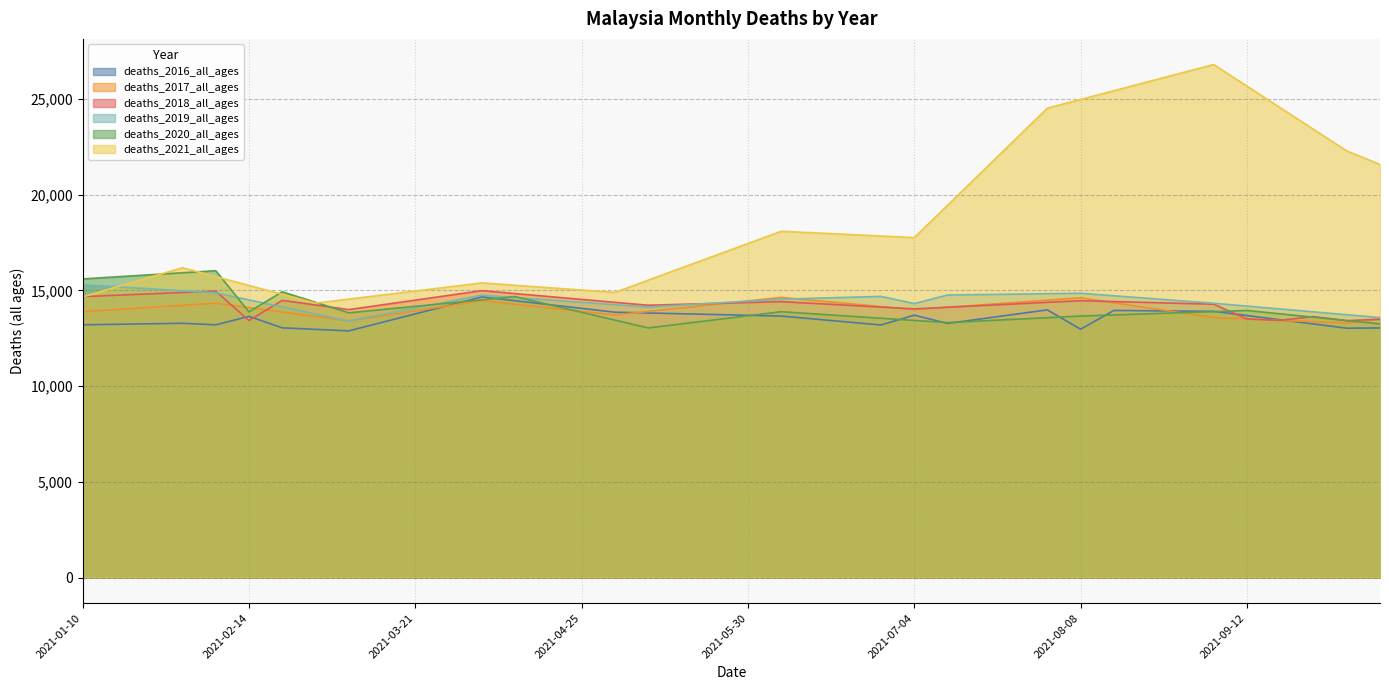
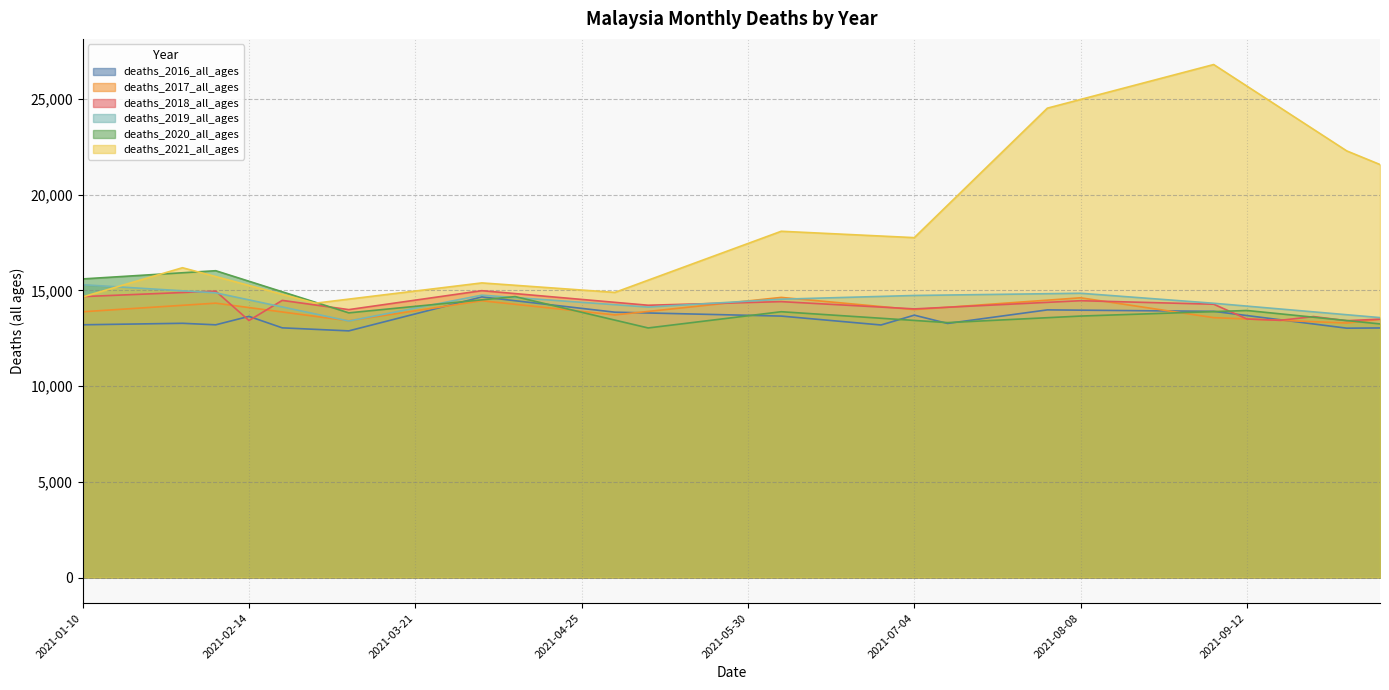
  {
    "deaths_2016_all_ages": {
      "2021-01-10": "13,200",
      "2021-02-14": "13,600",
      "2021-03-21": "13,800",
      "2021-04-25": "14,100",
      "2021-07-04": "13,700",
-     "2021-08-08": "13,000",
+     "2021-08-08": "14,000",
      "2021-09-12": "13,700"
    },
    "deaths_2018_all_ages": {
      "2021-02-14": "13,400",
      "2021-03-21": "14,500",
      "2021-04-25": "14,500",
      "2021-08-08": "14,500"
    },
    "deaths_2019_all_ages": {
      "2021-01-10": "15,300",
      "2021-02-14": "14,500",
      "2021-04-25": "14,400",
-     "2021-07-04": "14,300",
+     "2021-07-04": "14,700",
      "2021-08-08": "14,900",
      "2021-09-12": "14,200"
    },
    "deaths_2020_all_ages": {
      "2021-01-10": "15,600",
-     "2021-02-14": "13,900",
+     "2021-02-14": "15,500",
      "2021-07-04": "13,400",
      "2021-08-08": "13,700",
      "2021-09-12": "14,000"
    }
  }
